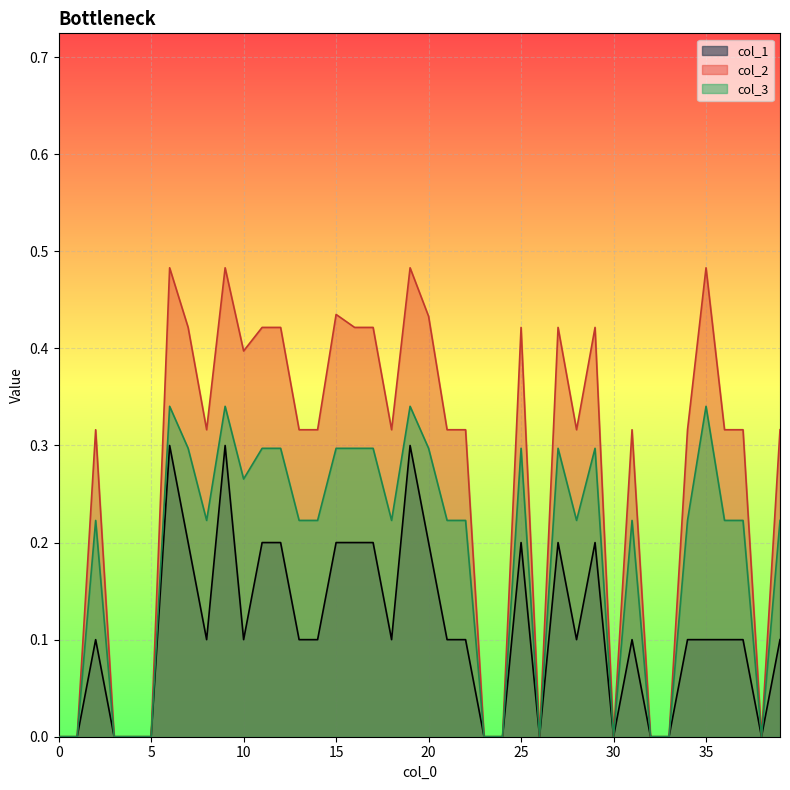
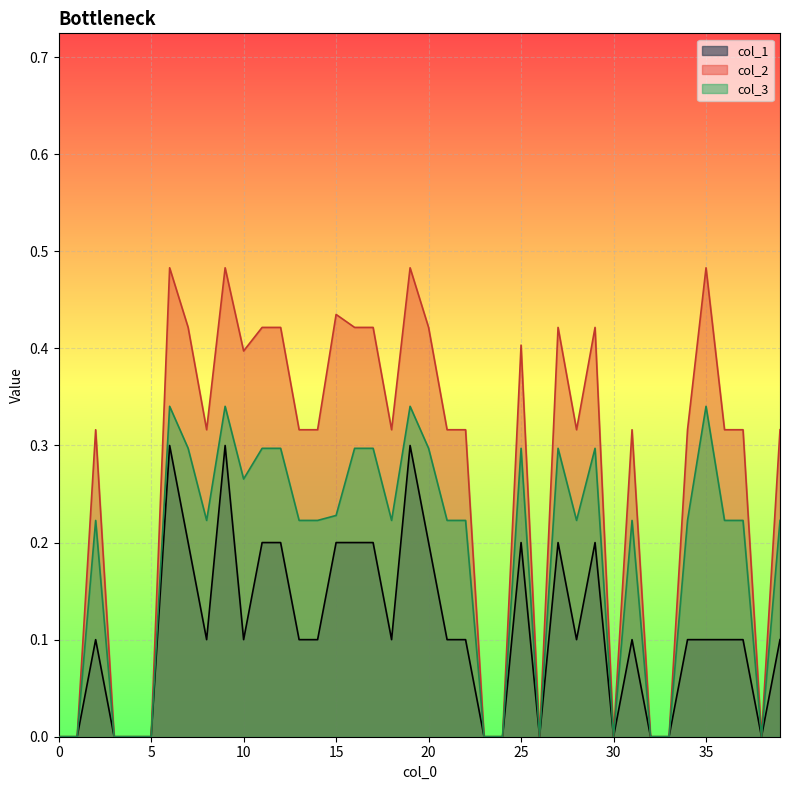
  {
    "col_1": {
      "10": 0.10,
      "15": 0.20,
      "20": 0.20,
      "25": 0.20,
      "35": 0.10
    },
    "col_2": {
      "10": 0.40,
      "15": 0.43,
-     "20": 0.43,
-     "25": 0.42,
+     "20": 0.42,
+     "25": 0.40,
      "35": 0.48
    },
    "col_3": {
      "10": 0.27,
-     "15": 0.30,
+     "15": 0.23,
      "20": 0.30,
      "25": 0.30,
      "35": 0.34
    }
  }
